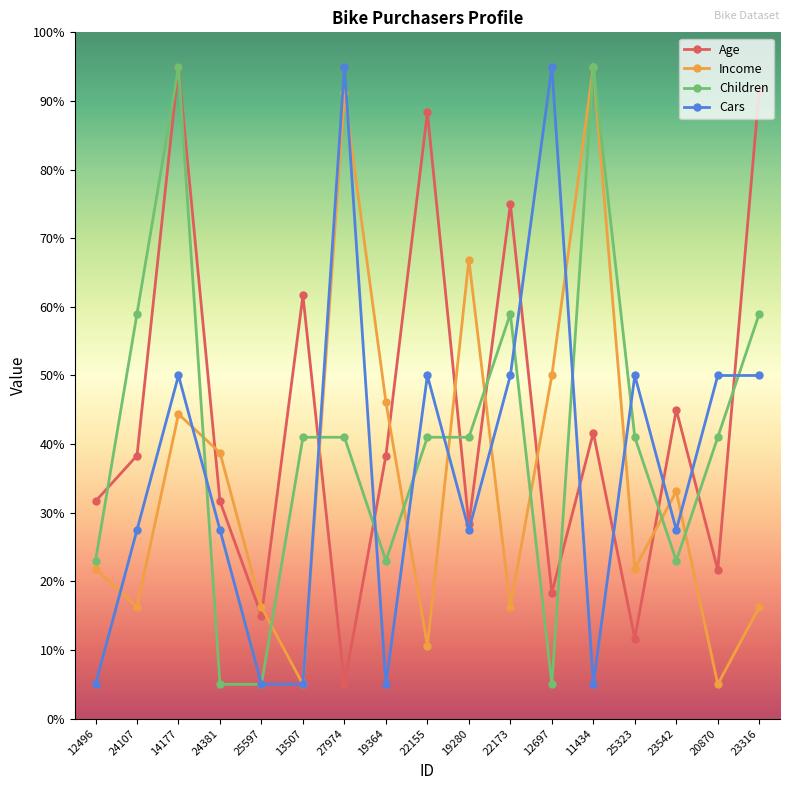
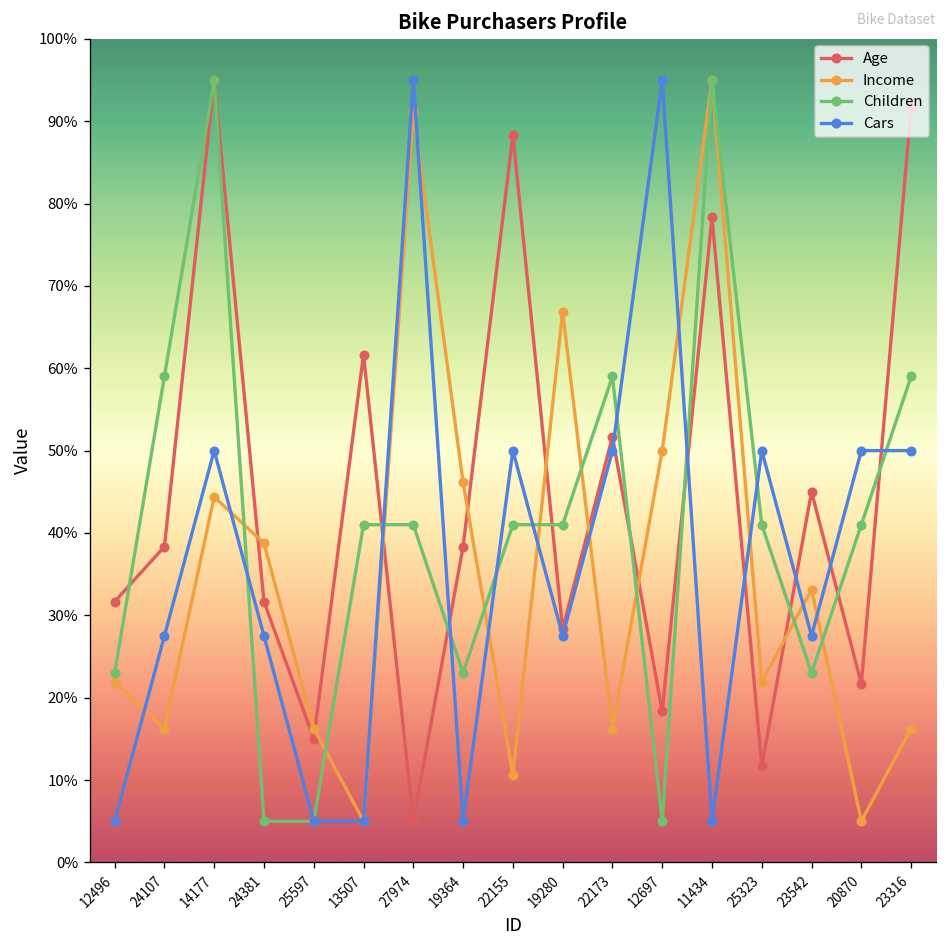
  {
    "Age": {
      "12496": "32%",
      "24107": "38%",
      "24381": "32%",
      "25597": "15%",
      "13507": "62%",
      "27974": "5%",
      "19364": "38%",
      "22155": "88%",
      "19280": "28%",
-     "22173": "75%",
+     "22173": "52%",
      "12697": "18%",
-     "11434": "42%",
+     "11434": "78%",
      "25323": "12%",
      "23542": "45%",
      "20870": "22%"
    },
    "Income": {
      "12496": "22%",
      "24107": "16%",
      "14177": "44%",
      "24381": "39%",
      "25597": "16%",
      "27974": "91%",
      "19364": "46%",
      "22155": "11%",
      "19280": "67%",
      "22173": "16%",
      "12697": "50%",
      "25323": "22%",
      "23542": "33%",
      "20870": "5%",
      "23316": "16%"
    },
    "Children": {
      "12496": "23%",
      "24107": "59%",
      "24381": "5%",
      "13507": "41%",
      "27974": "41%",
      "19364": "23%",
      "22155": "41%",
      "19280": "41%",
      "22173": "59%",
      "12697": "5%",
      "25323": "41%",
      "23542": "23%",
      "20870": "41%",
      "23316": "59%"
    },
    "Cars": {
      "12496": "5%",
      "24107": "28%",
      "14177": "50%",
      "24381": "28%",
      "27974": "95%",
      "19364": "5%",
      "22155": "50%",
      "19280": "28%",
      "22173": "50%",
      "12697": "95%",
      "11434": "5%",
      "25323": "50%",
      "23542": "28%",
      "20870": "50%",
      "23316": "50%"
    }
  }
